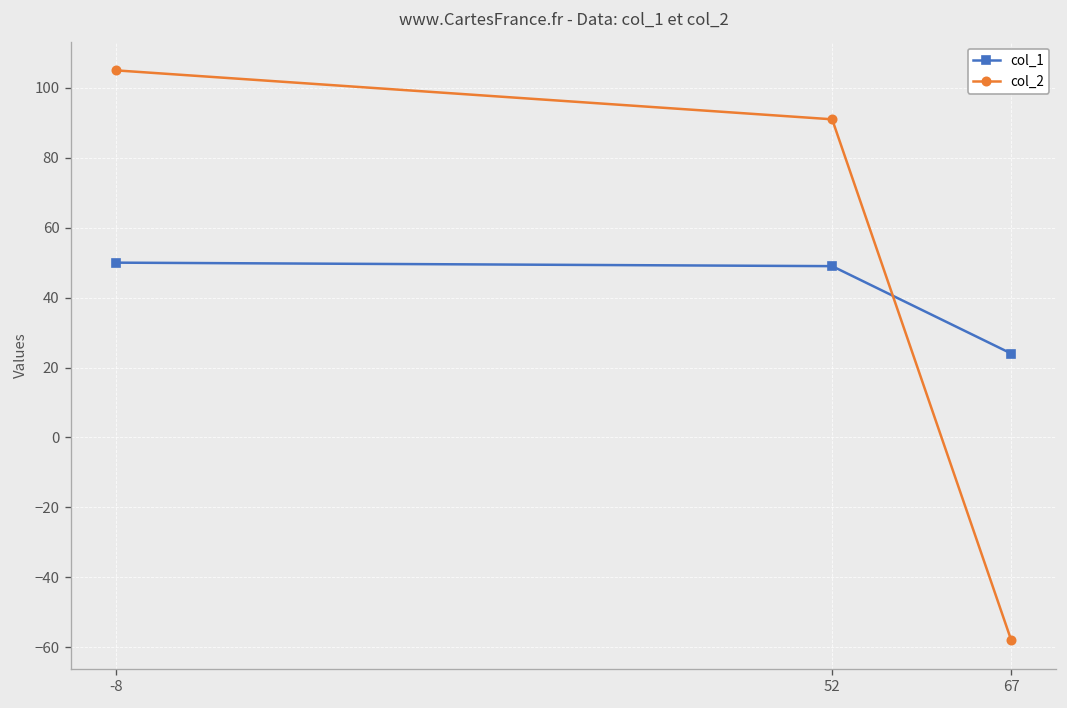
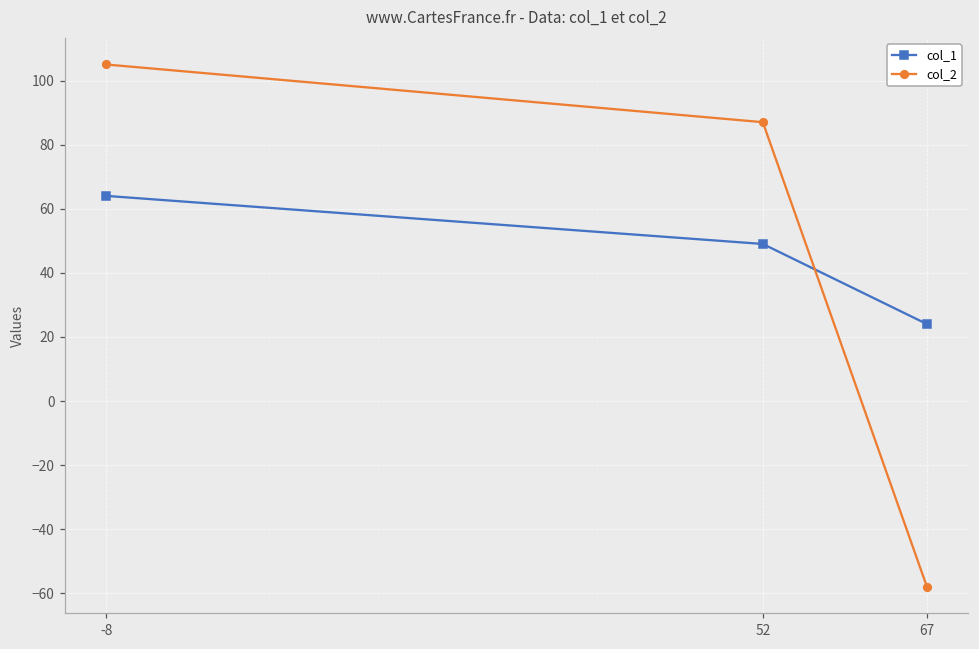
  {
    "col_1": {
-     "-8": 50,
+     "-8": 64,
      "52": 49,
      "67": 24
    },
    "col_2": {
      "-8": 105,
-     "52": 91,
+     "52": 87,
      "67": -58
    }
  }
